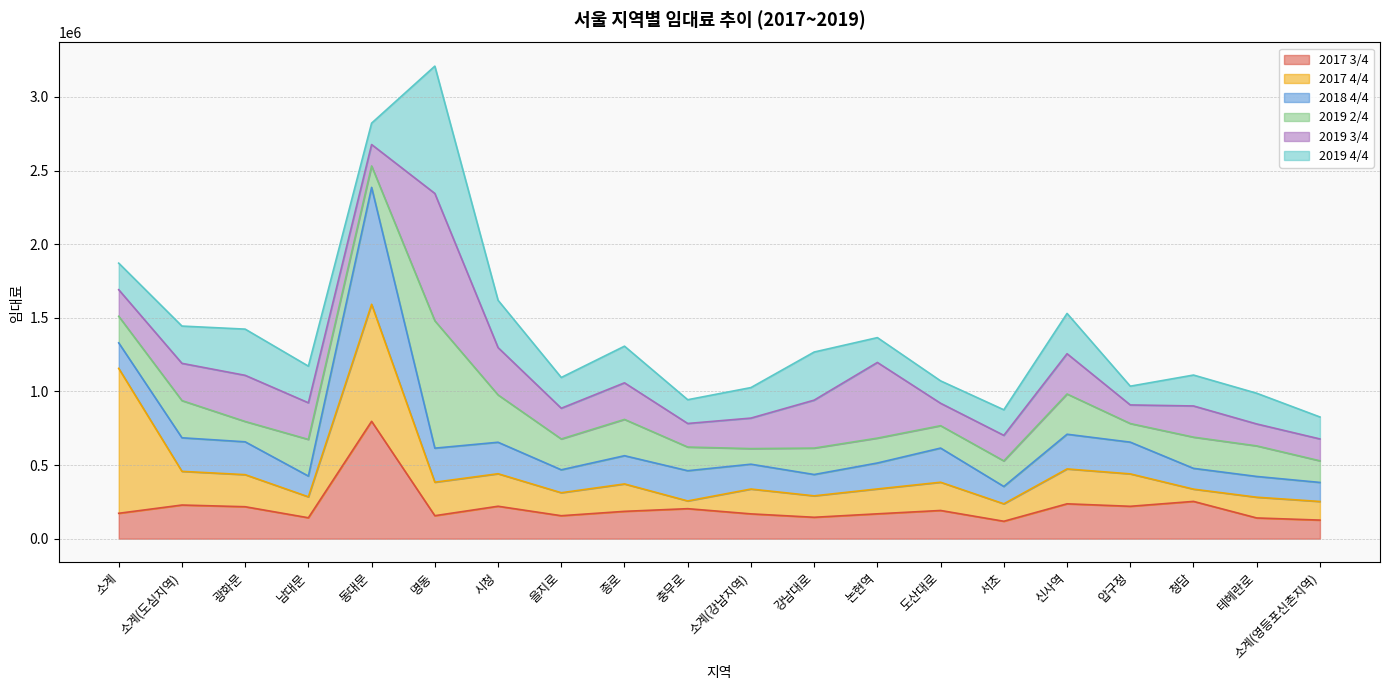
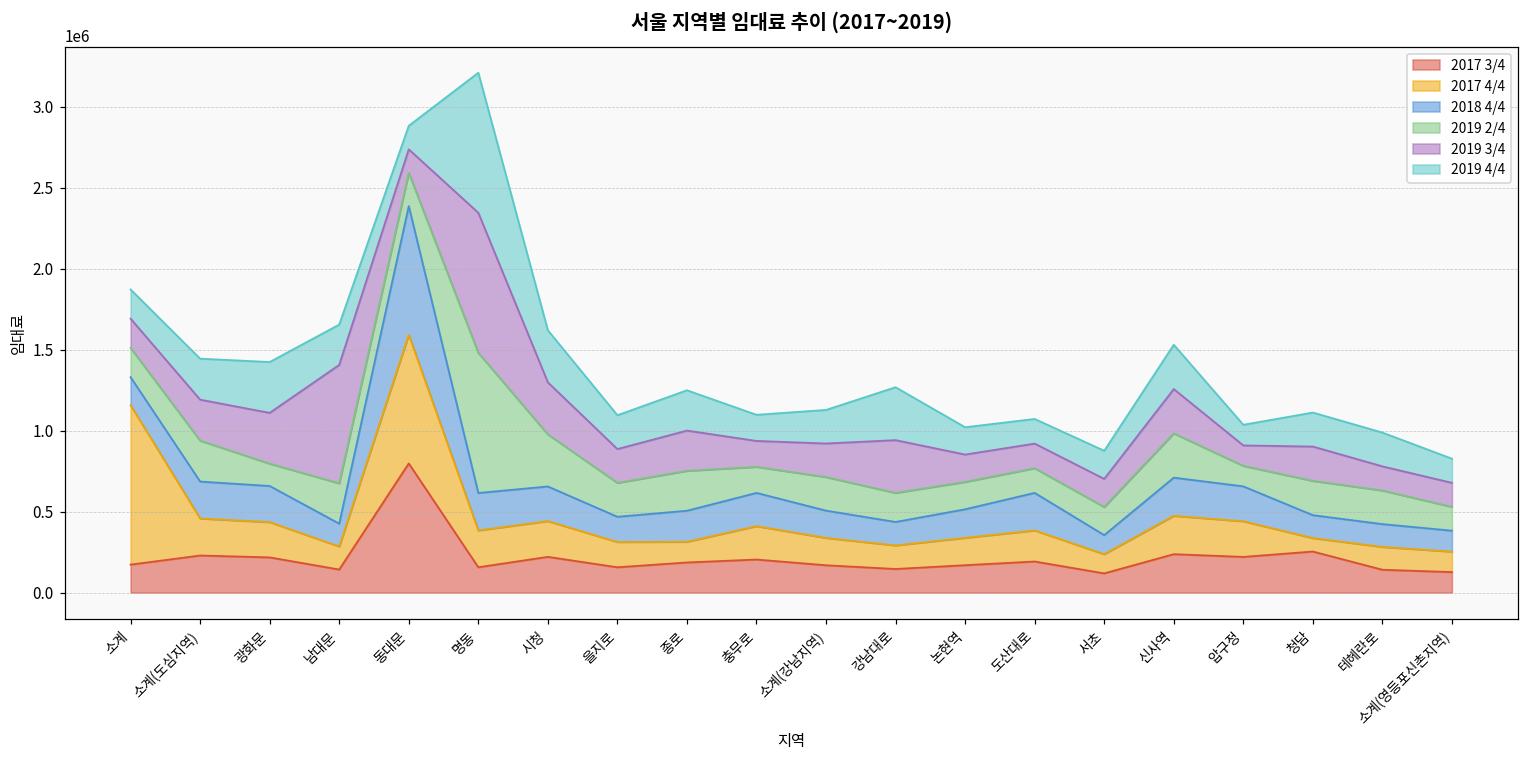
  {
    "2017 3/4": {
      "소계": 170000,
      "소계(도심지역)": 230000,
      "광화문": 220000,
      "남대문": 140000,
      "동대문": 800000,
      "명동": 160000,
      "시청": 220000,
      "을지로": 160000,
      "종로": 190000,
      "충무로": 200000,
      "소계(강남지역)": 170000,
      "강남대로": 150000,
      "논현역": 170000,
      "도산대로": 190000,
      "서초": 120000,
      "신사역": 240000,
      "압구정": 220000,
      "청담": 250000,
      "테헤란로": 140000,
      "소계(영등포신촌지역)": 130000
    },
    "2017 4/4": {
      "소계": 980000,
      "소계(도심지역)": 230000,
      "광화문": 220000,
      "남대문": 140000,
      "동대문": 790000,
      "명동": 230000,
      "시청": 220000,
      "을지로": 160000,
-     "종로": 190000,
-     "충무로": 50000,
+     "종로": 130000,
+     "충무로": 210000,
      "소계(강남지역)": 170000,
      "강남대로": 150000,
      "논현역": 170000,
      "도산대로": 190000,
      "서초": 120000,
      "신사역": 240000,
      "압구정": 220000,
      "청담": 80000,
      "테헤란로": 140000,
      "소계(영등포신촌지역)": 130000
    },
    "2019 2/4": {
      "소계": 180000,
      "소계(도심지역)": 250000,
      "광화문": 140000,
      "남대문": 250000,
-     "동대문": 150000,
+     "동대문": 210000,
      "명동": 860000,
      "시청": 320000,
      "을지로": 210000,
      "종로": 250000,
      "충무로": 160000,
-     "소계(강남지역)": 110000,
+     "소계(강남지역)": 210000,
      "강남대로": 180000,
      "논현역": 170000,
      "도산대로": 150000,
      "서초": 170000,
      "신사역": 270000,
      "압구정": 130000,
      "청담": 210000,
      "테헤란로": 210000,
      "소계(영등포신촌지역)": 150000
    },
    "2019 3/4": {
      "소계": 180000,
      "소계(도심지역)": 250000,
      "광화문": 310000,
-     "남대문": 250000,
+     "남대문": 730000,
      "동대문": 150000,
      "명동": 860000,
      "시청": 320000,
      "을지로": 210000,
      "종로": 250000,
      "충무로": 160000,
      "소계(강남지역)": 210000,
      "강남대로": 330000,
-     "논현역": 510000,
+     "논현역": 170000,
      "도산대로": 150000,
      "서초": 170000,
      "신사역": 270000,
      "압구정": 130000,
      "청담": 210000,
      "테헤란로": 150000,
      "소계(영등포신촌지역)": 150000
    }
  }
